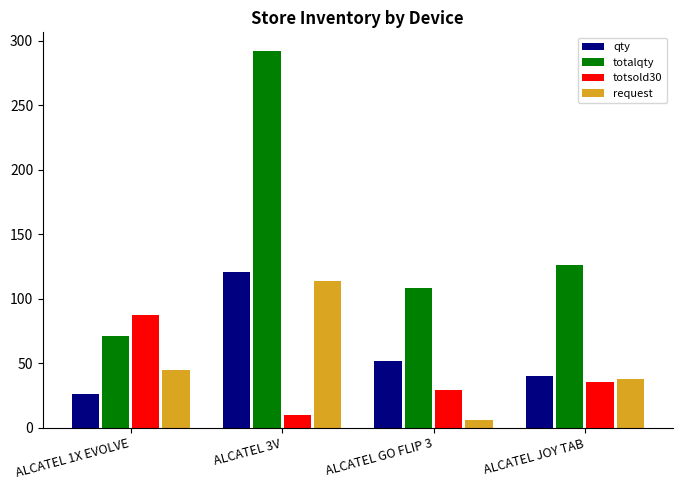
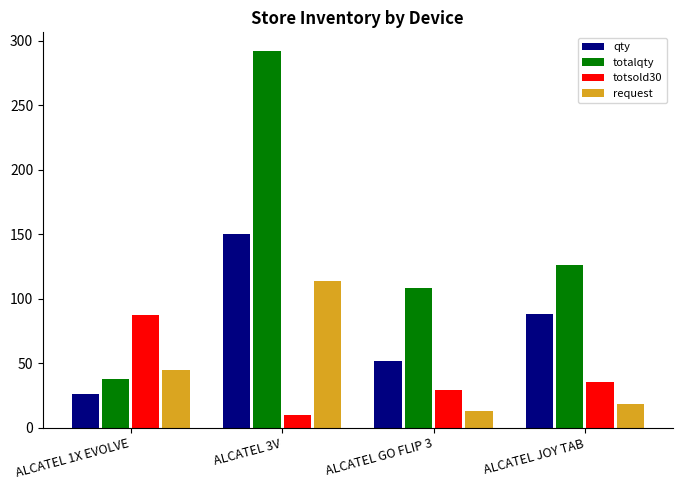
  {
    "qty": {
      "ALCATEL 1X EVOLVE": 26,
-     "ALCATEL 3V": 121,
+     "ALCATEL 3V": 150,
      "ALCATEL GO FLIP 3": 52,
-     "ALCATEL JOY TAB": 40
+     "ALCATEL JOY TAB": 88
    },
    "totalqty": {
-     "ALCATEL 1X EVOLVE": 71,
+     "ALCATEL 1X EVOLVE": 38,
      "ALCATEL 3V": 292,
      "ALCATEL GO FLIP 3": 108,
      "ALCATEL JOY TAB": 126
    },
    "totsold30": {
      "ALCATEL 1X EVOLVE": 87,
      "ALCATEL 3V": 10,
      "ALCATEL GO FLIP 3": 29,
      "ALCATEL JOY TAB": 35
    },
    "request": {
      "ALCATEL 1X EVOLVE": 45,
      "ALCATEL 3V": 114,
-     "ALCATEL GO FLIP 3": 6,
-     "ALCATEL JOY TAB": 38
+     "ALCATEL GO FLIP 3": 13,
+     "ALCATEL JOY TAB": 18
    }
  }
